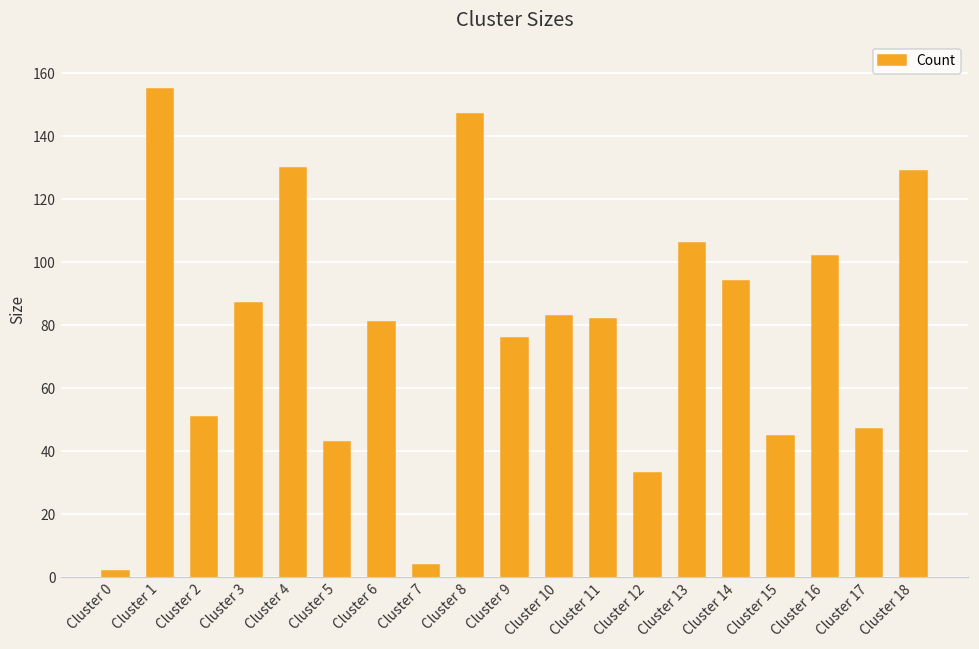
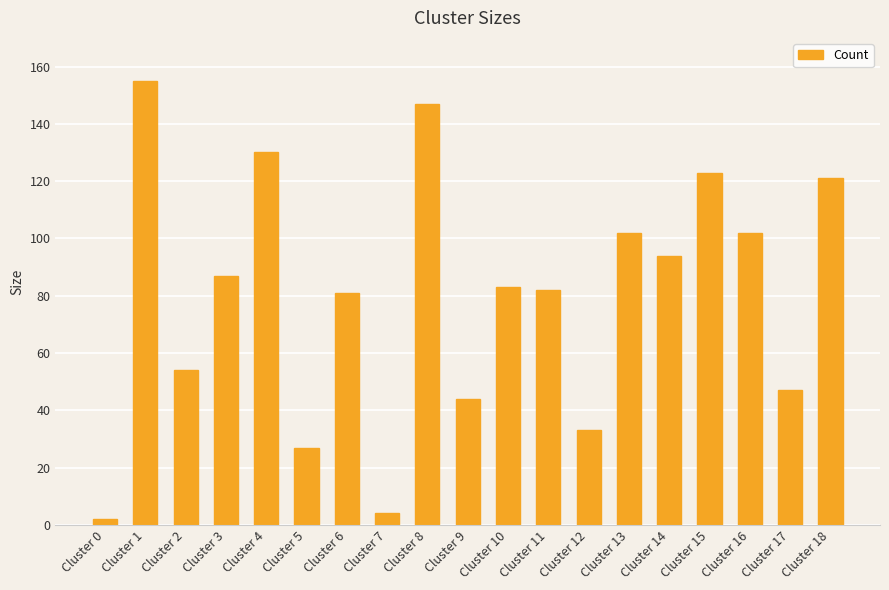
  {
    "Cluster 0": 2,
    "Cluster 1": 155,
-   "Cluster 2": 51,
+   "Cluster 2": 54,
    "Cluster 3": 87,
    "Cluster 4": 130,
-   "Cluster 5": 43,
+   "Cluster 5": 27,
    "Cluster 6": 81,
    "Cluster 7": 4,
    "Cluster 8": 147,
-   "Cluster 9": 76,
+   "Cluster 9": 44,
    "Cluster 10": 83,
    "Cluster 11": 82,
    "Cluster 12": 33,
-   "Cluster 13": 106,
+   "Cluster 13": 102,
    "Cluster 14": 94,
-   "Cluster 15": 45,
+   "Cluster 15": 123,
    "Cluster 16": 102,
    "Cluster 17": 47,
-   "Cluster 18": 129
+   "Cluster 18": 121
  }
